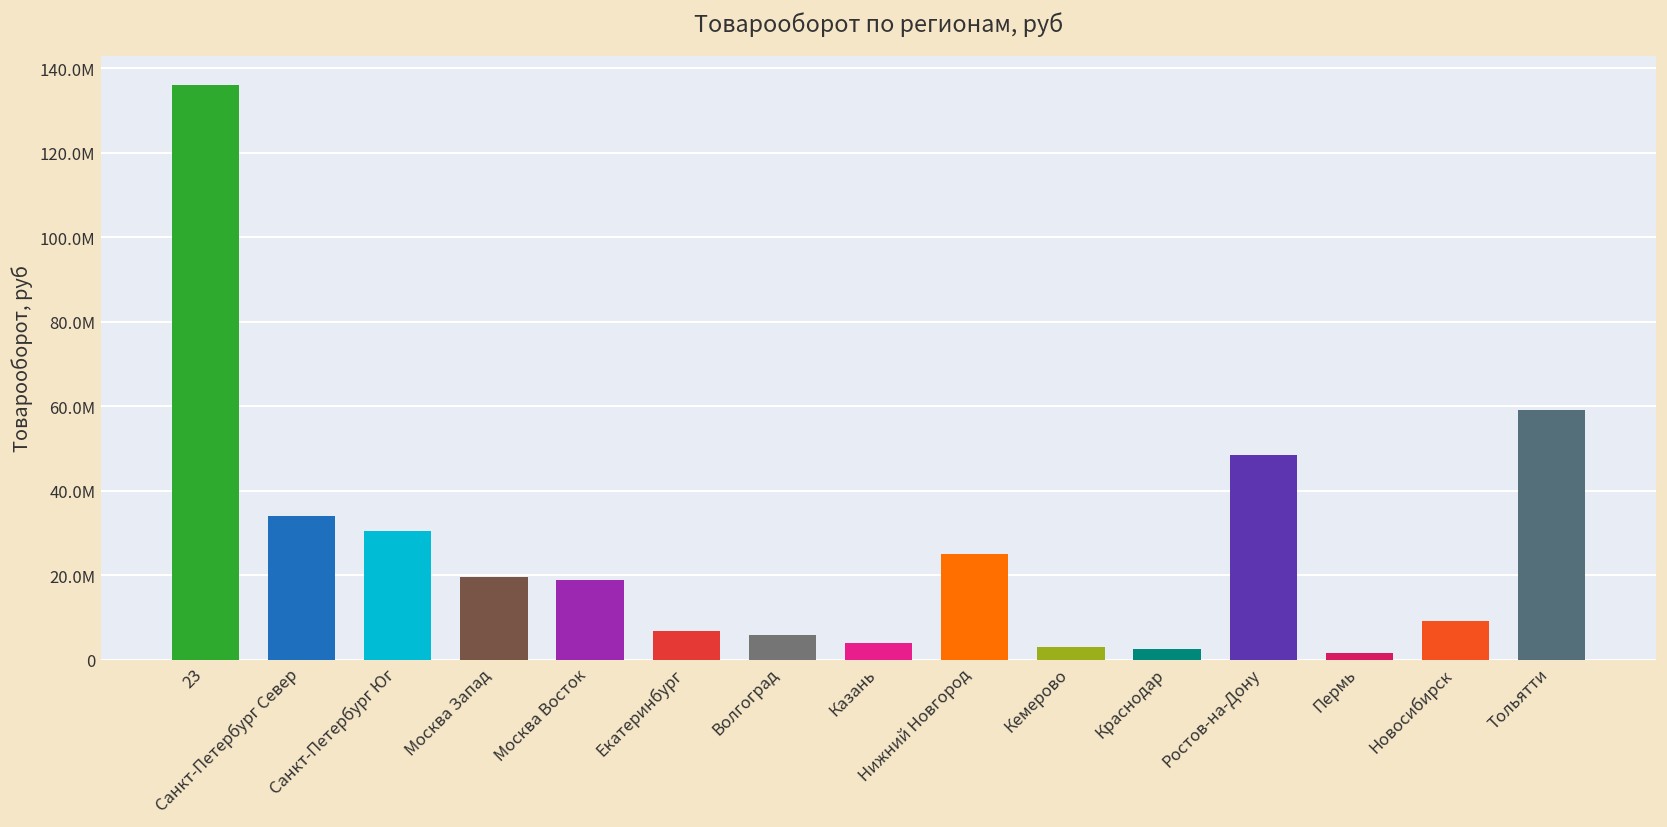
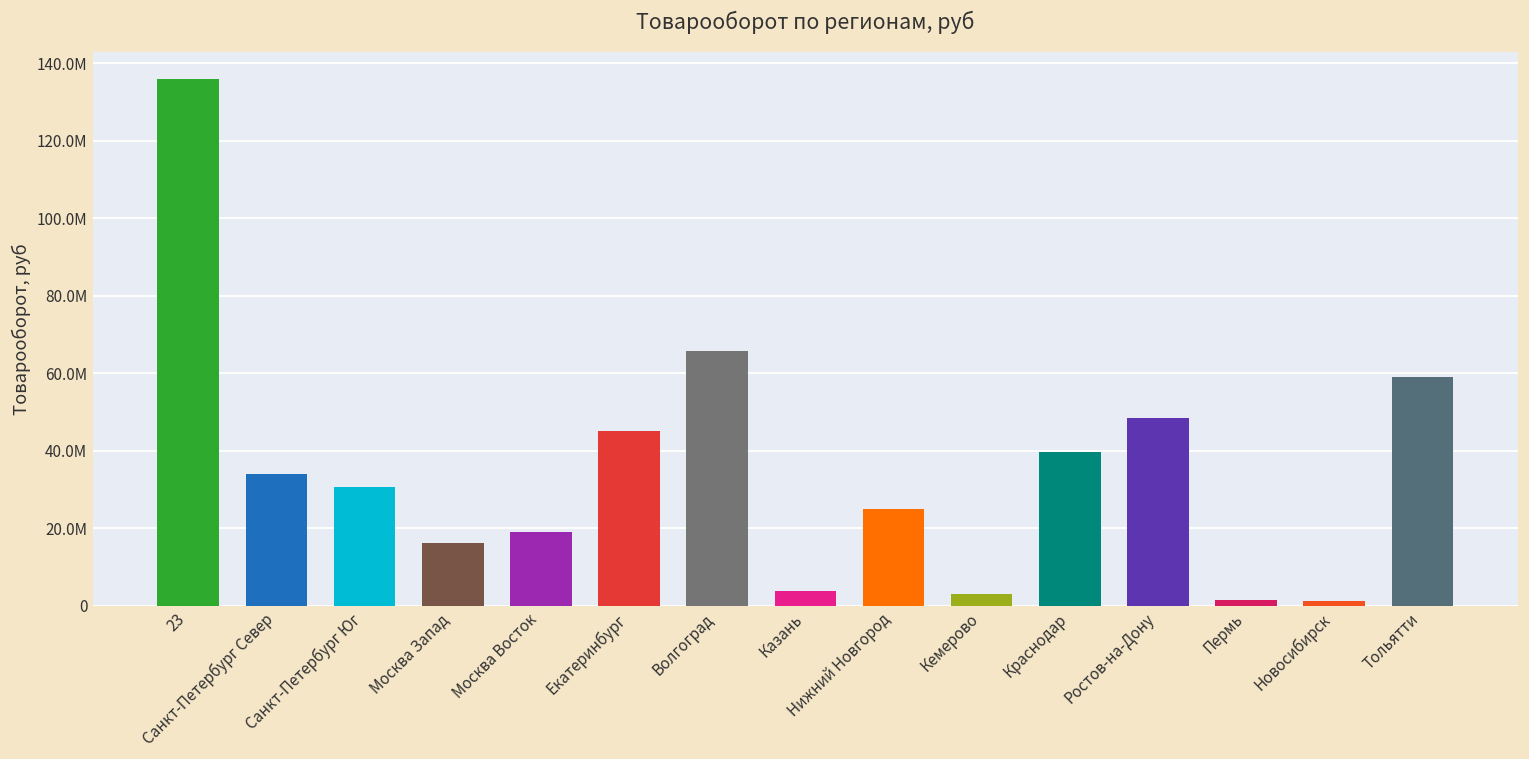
  {
    "23": 136000000,
    "Санкт-Петербург Север": 34000000,
    "Санкт-Петербург Юг": 31000000,
-   "Москва Запад": 19000000,
+   "Москва Запад": 16000000,
    "Москва Восток": 19000000,
-   "Екатеринбург": 7000000,
-   "Волгоград": 6000000,
+   "Екатеринбург": 45000000,
+   "Волгоград": 66000000,
    "Казань": 4000000,
    "Нижний Новгород": 25000000,
    "Кемерово": 3000000,
-   "Краснодар": 3000000,
+   "Краснодар": 40000000,
    "Ростов-на-Дону": 48000000,
    "Пермь": 2000000,
-   "Новосибирск": 9000000,
+   "Новосибирск": 1000000,
    "Тольятти": 59000000
  }
